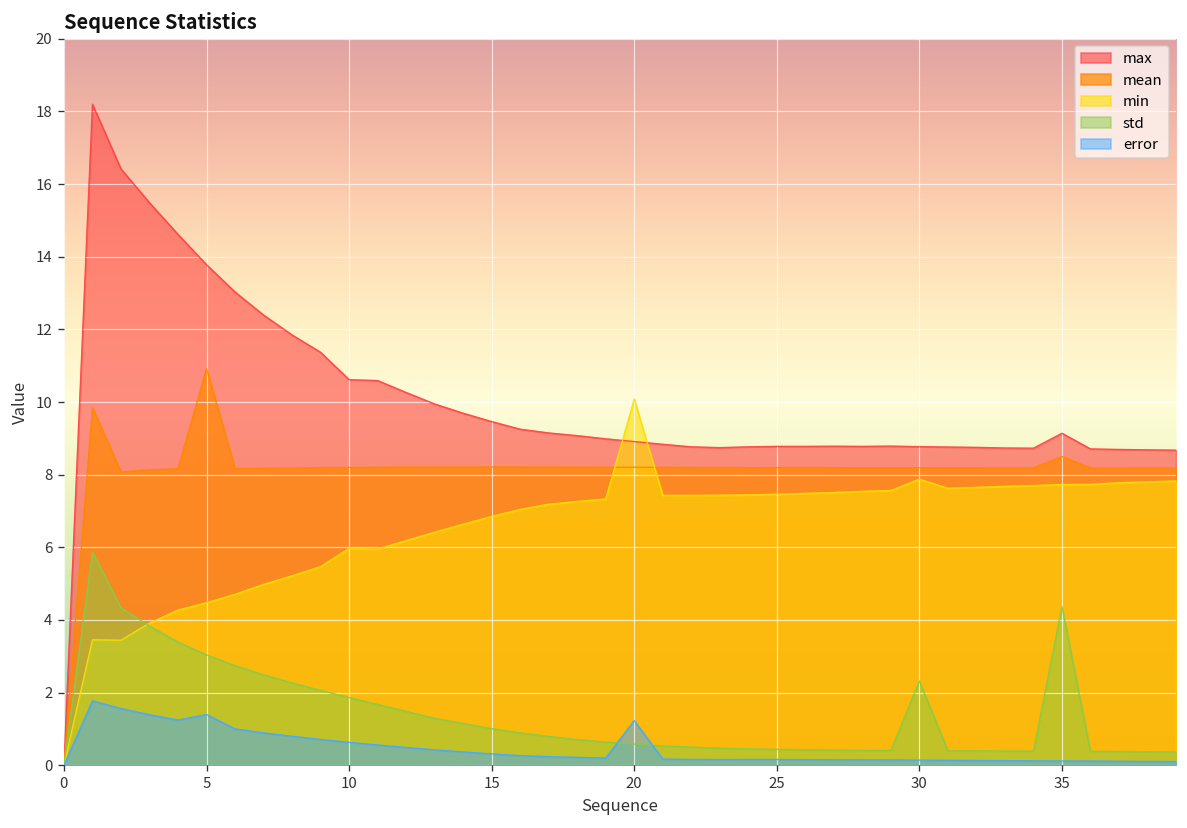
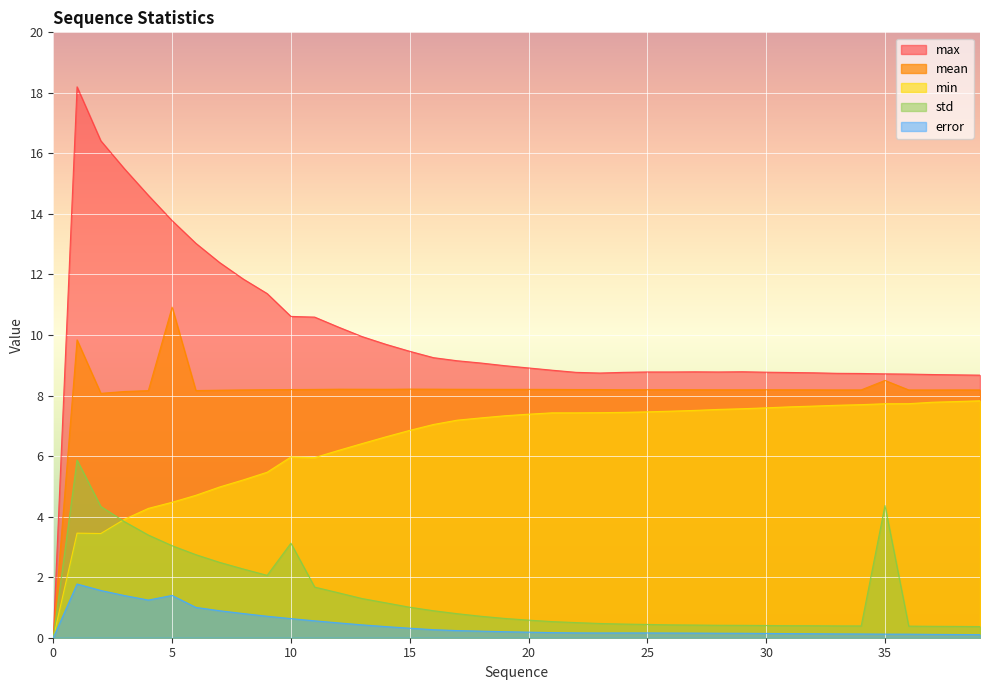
  {
    "max": {
      "5": 13.8,
      "10": 10.6,
      "15": 9.5,
      "20": 8.9,
      "25": 8.8,
      "30": 8.8,
-     "35": 9.1
+     "35": 8.7
    },
    "mean": {
      "5": 10.9,
      "10": 8.2,
      "15": 8.2,
      "20": 8.2,
      "25": 8.2,
      "30": 8.2,
      "35": 8.5
    },
    "min": {
      "5": 4.5,
      "10": 6.0,
      "15": 6.9,
-     "20": 10.1,
+     "20": 7.4,
      "25": 7.5,
-     "30": 7.9,
+     "30": 7.6,
      "35": 7.7
    },
    "std": {
      "5": 3.0,
-     "10": 1.9,
+     "10": 3.1,
      "15": 1.0,
      "20": 0.6,
      "25": 0.4,
-     "30": 2.3,
+     "30": 0.4,
      "35": 4.4
    },
    "error": {
      "5": 1.4,
      "10": 0.6,
      "15": 0.3,
-     "20": 1.2,
+     "20": 0.2,
      "25": 0.2,
      "30": 0.1,
      "35": 0.1
    }
  }
